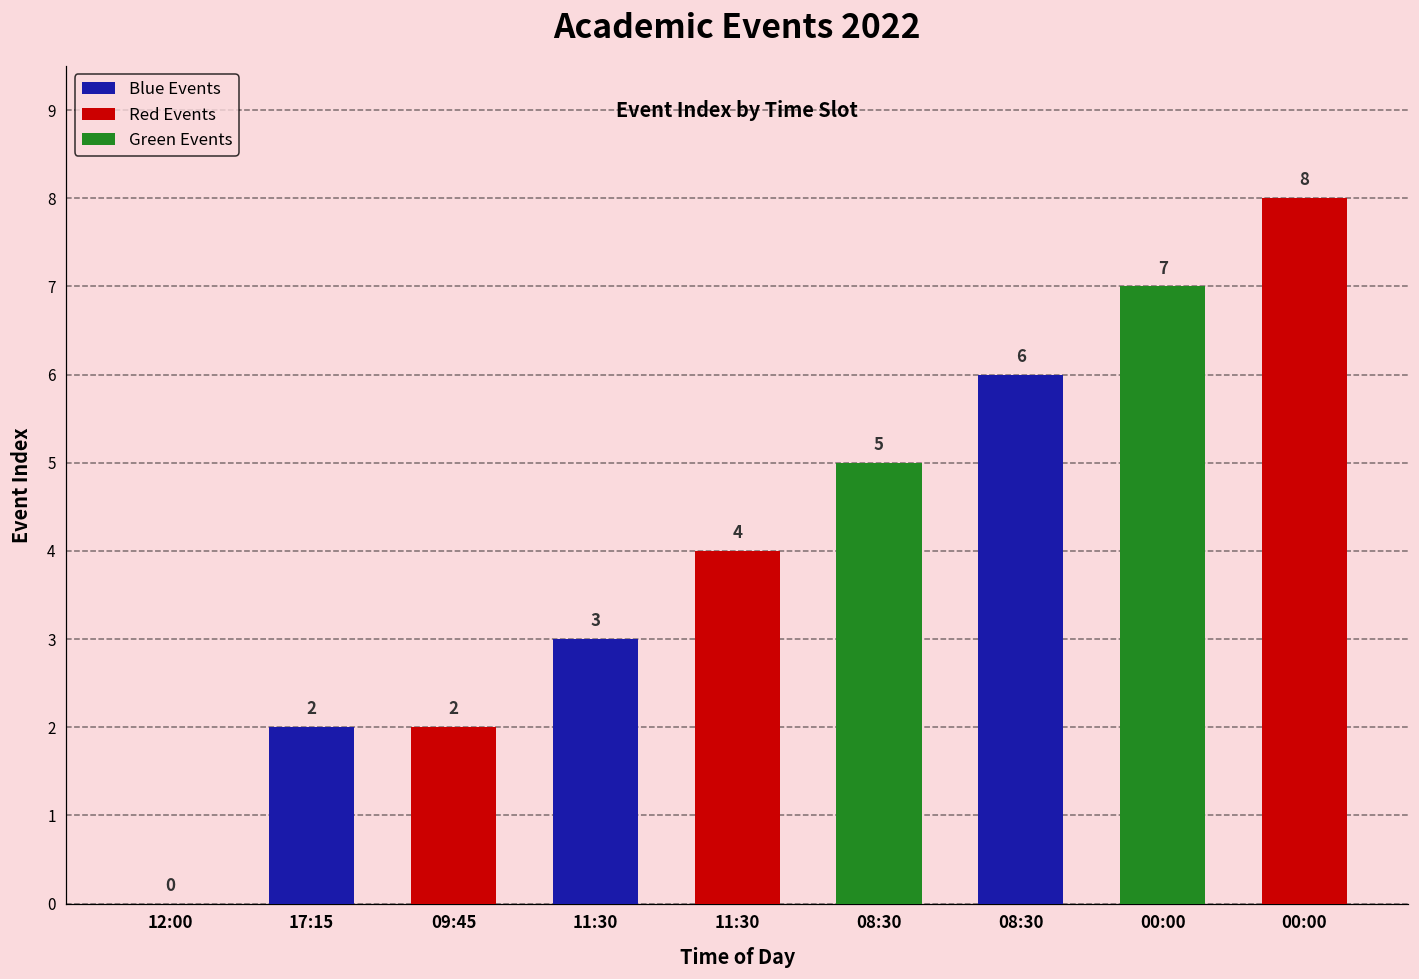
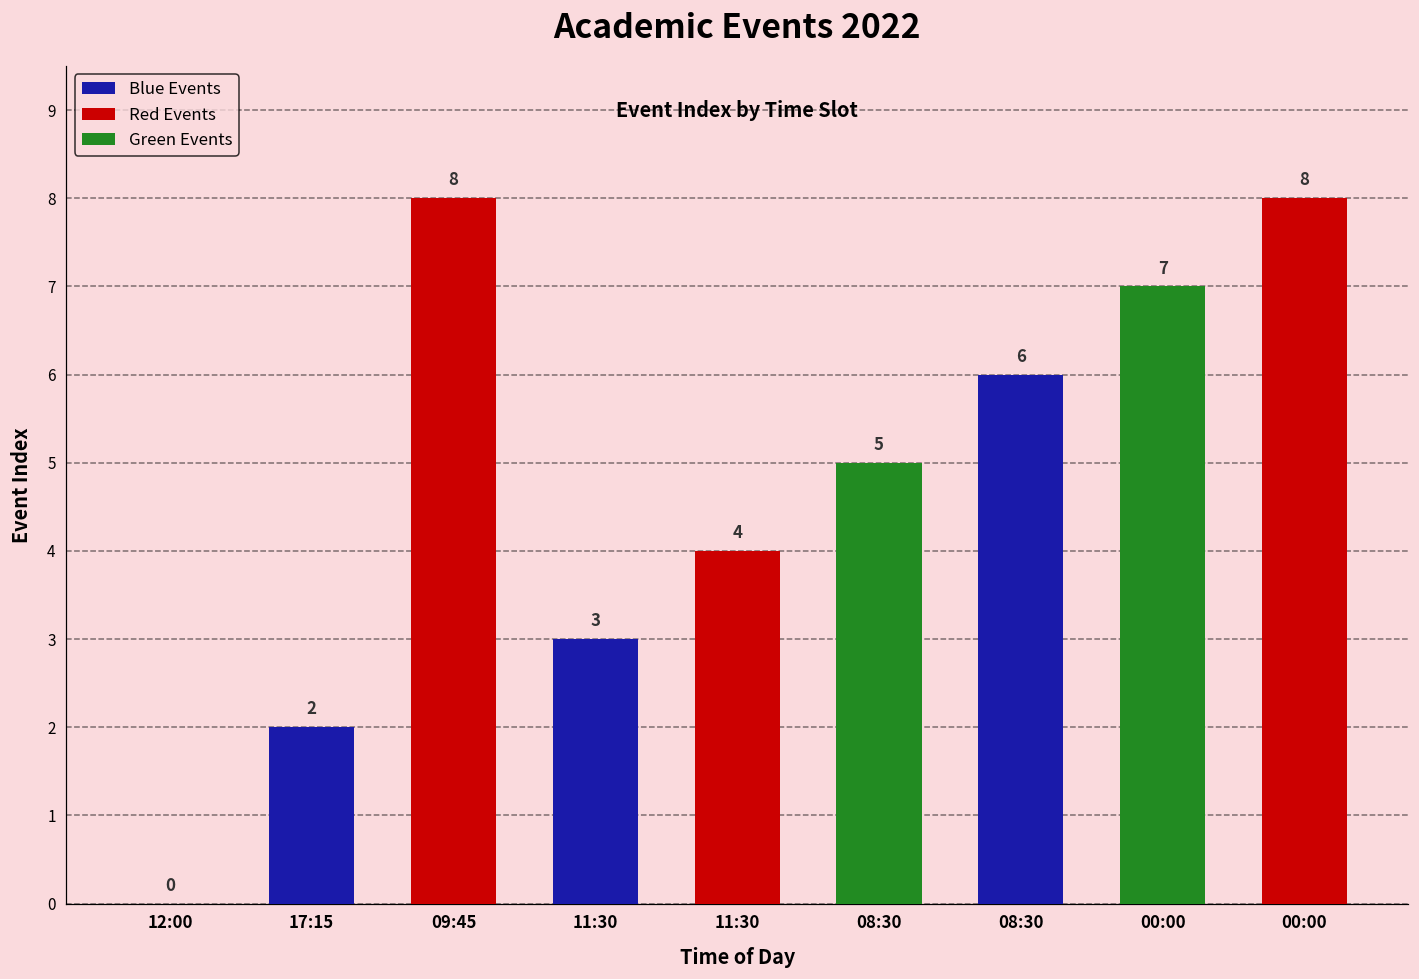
  {
    "12:00": 0,
    "17:15": 2,
-   "09:45": 2
+   "09:45": 8
  }
